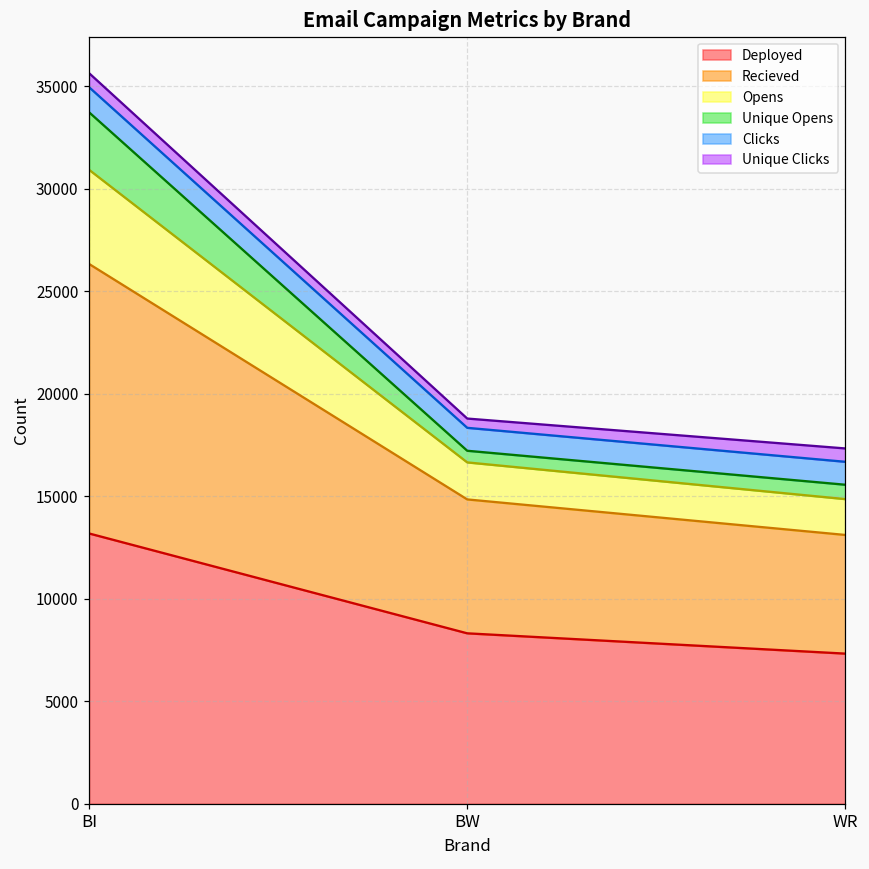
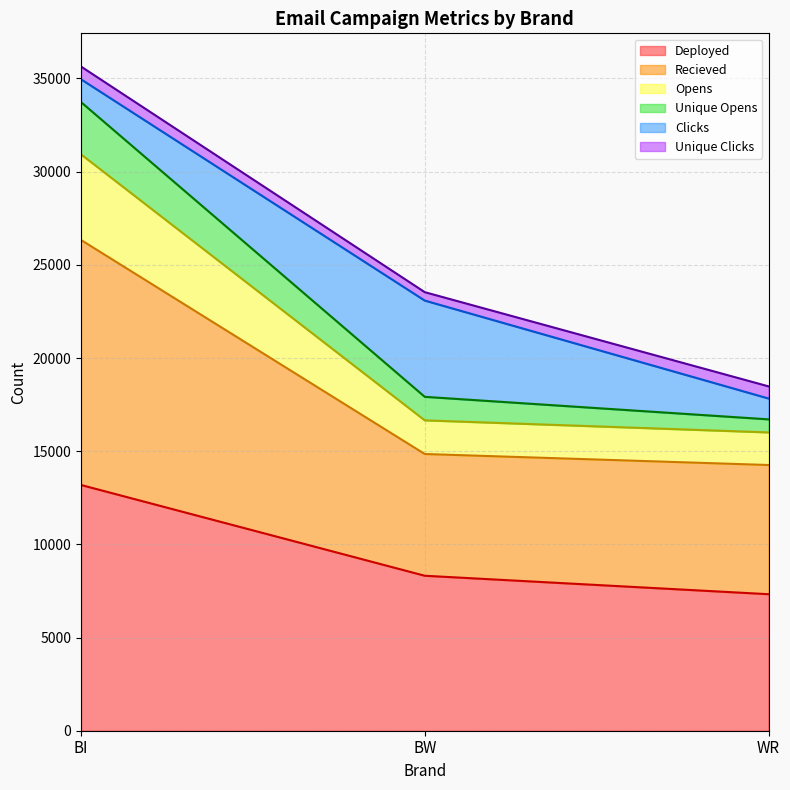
  {
    "Deployed": {
      "BI": 13200,
      "BW": 8300,
      "WR": 7300
    },
    "Recieved": {
      "BI": 13100,
      "BW": 6500,
-     "WR": 5800
+     "WR": 6900
    },
    "Opens": {
      "BI": 4600,
      "BW": 1800,
      "WR": 1700
    },
    "Unique Opens": {
      "BI": 2800,
-     "BW": 600,
+     "BW": 1300,
      "WR": 700
    },
    "Clicks": {
      "BI": 1200,
-     "BW": 1100,
+     "BW": 5200,
      "WR": 1100
    },
    "Unique Clicks": {
      "BI": 700,
      "BW": 500,
      "WR": 700
    }
  }
